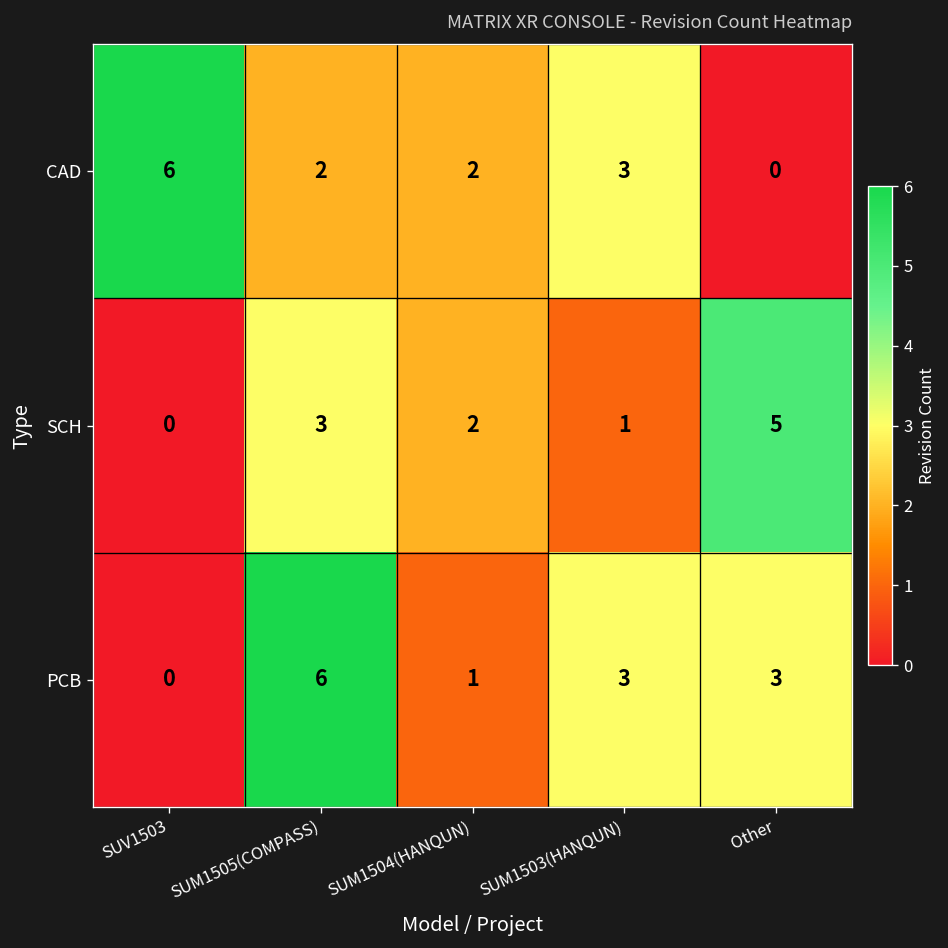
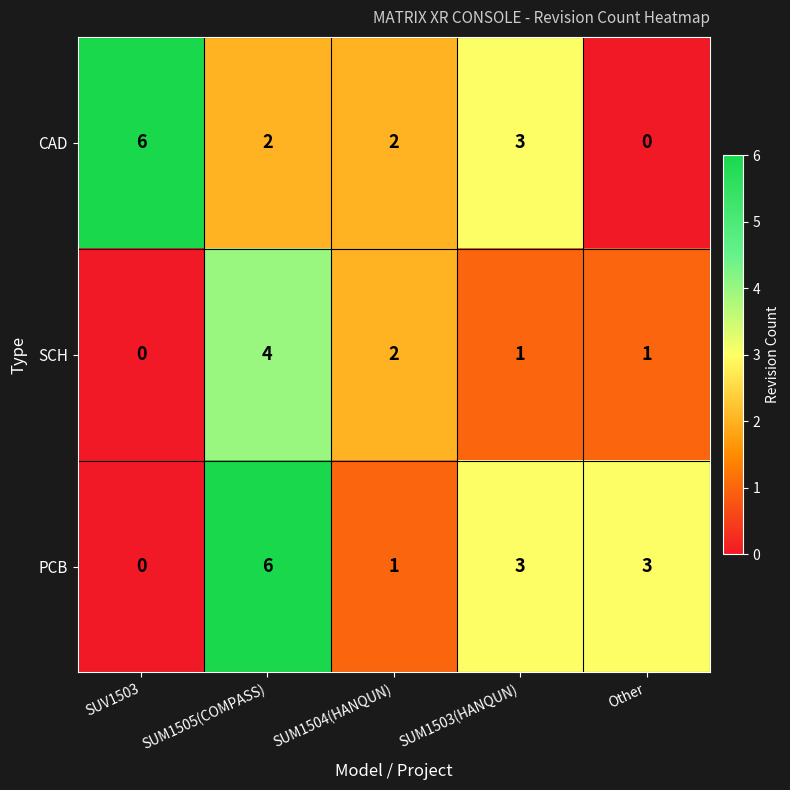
  {
    "CAD": {
      "SUV1503": 6,
      "SUM1505(COMPASS)": 2,
      "SUM1504(HANQUN)": 2,
      "SUM1503(HANQUN)": 3,
      "Other": 0
    },
    "SCH": {
      "SUV1503": 0,
-     "SUM1505(COMPASS)": 3,
+     "SUM1505(COMPASS)": 4,
      "SUM1504(HANQUN)": 2,
      "SUM1503(HANQUN)": 1,
-     "Other": 5
+     "Other": 1
    },
    "PCB": {
      "SUV1503": 0,
      "SUM1505(COMPASS)": 6,
      "SUM1504(HANQUN)": 1,
      "SUM1503(HANQUN)": 3,
      "Other": 3
    }
  }
